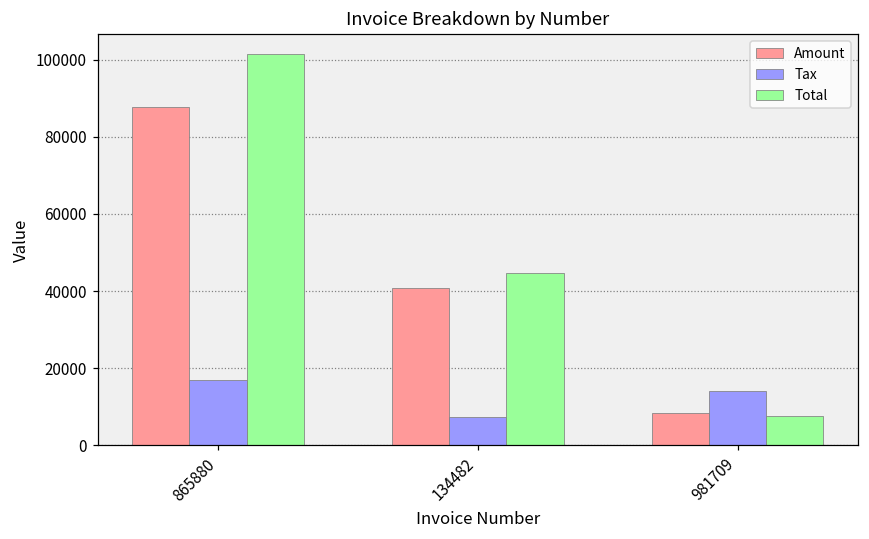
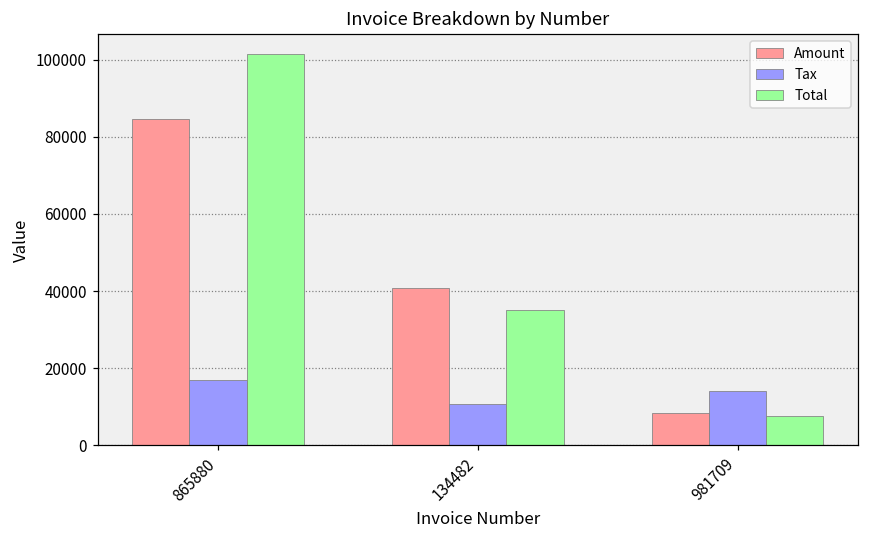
  {
    "Amount": {
-     "865880": 88000,
+     "865880": 85000,
      "134482": 41000,
      "981709": 8000
    },
    "Tax": {
      "865880": 17000,
-     "134482": 7000,
+     "134482": 11000,
      "981709": 14000
    },
    "Total": {
      "865880": 101000,
-     "134482": 45000,
+     "134482": 35000,
      "981709": 8000
    }
  }
